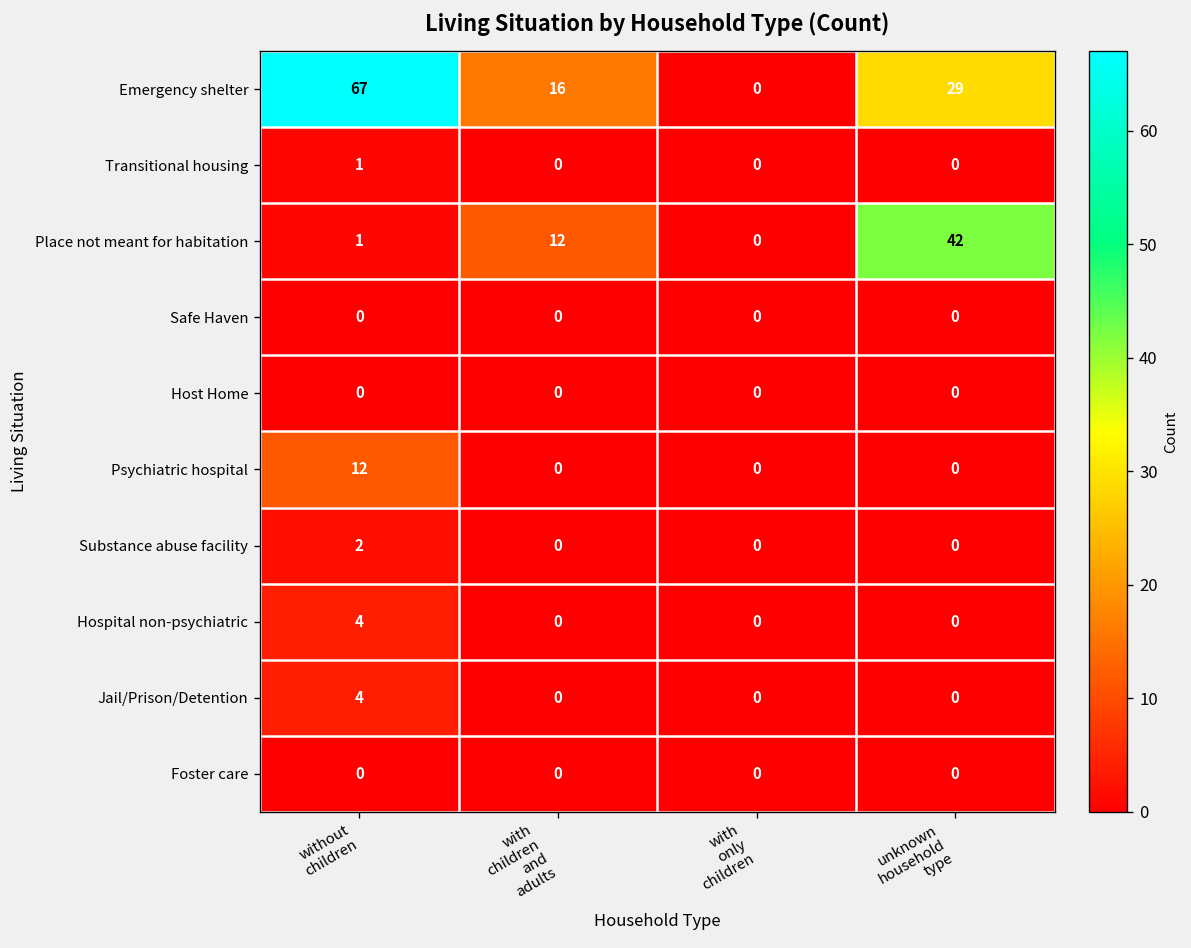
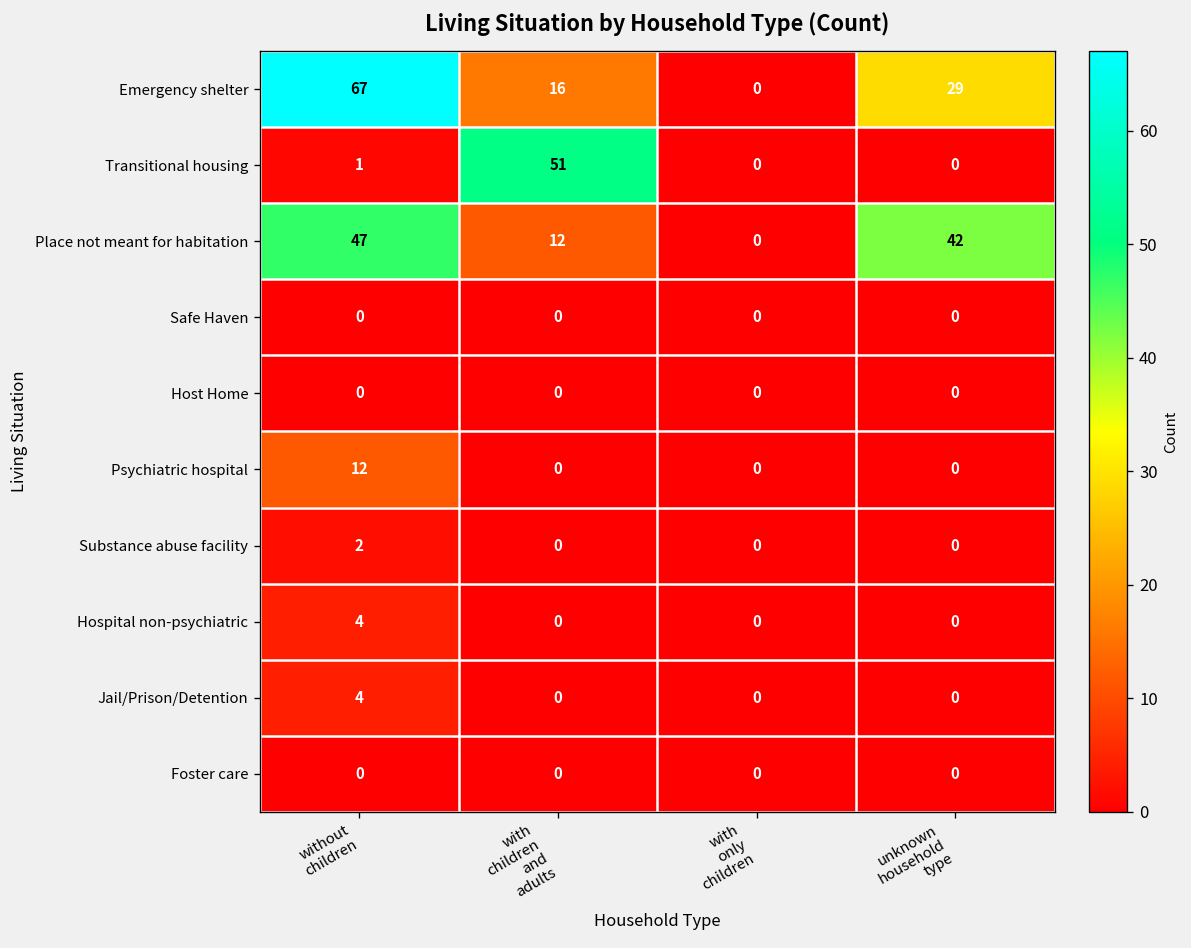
  {
    "Emergency shelter": {
      "without children": 67,
      "with children and adults": 16,
      "with only children": 0,
      "unknown household type": 29
    },
    "Transitional housing": {
      "without children": 1,
-     "with children and adults": 0,
+     "with children and adults": 51,
      "with only children": 0,
      "unknown household type": 0
    },
    "Place not meant for habitation": {
-     "without children": 1,
+     "without children": 47,
      "with children and adults": 12,
      "with only children": 0,
      "unknown household type": 42
    },
    "Safe Haven": {
      "without children": 0,
      "with children and adults": 0,
      "with only children": 0,
      "unknown household type": 0
    },
    "Host Home": {
      "without children": 0,
      "with children and adults": 0,
      "with only children": 0,
      "unknown household type": 0
    },
    "Psychiatric hospital": {
      "without children": 12,
      "with children and adults": 0,
      "with only children": 0,
      "unknown household type": 0
    },
    "Substance abuse facility": {
      "without children": 2,
      "with children and adults": 0,
      "with only children": 0,
      "unknown household type": 0
    },
    "Hospital non-psychiatric": {
      "without children": 4,
      "with children and adults": 0,
      "with only children": 0,
      "unknown household type": 0
    },
    "Jail/Prison/Detention": {
      "without children": 4,
      "with children and adults": 0,
      "with only children": 0,
      "unknown household type": 0
    },
    "Foster care": {
      "without children": 0,
      "with children and adults": 0,
      "with only children": 0,
      "unknown household type": 0
    }
  }
